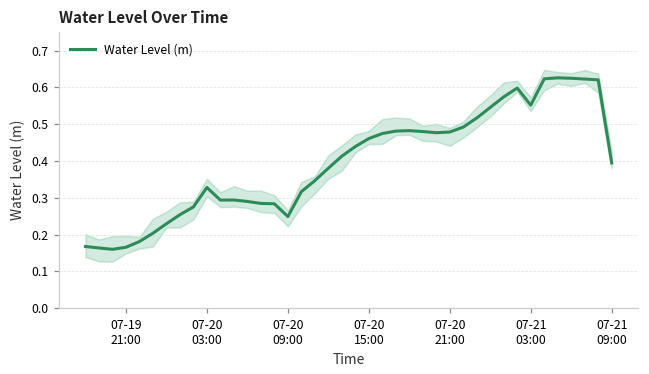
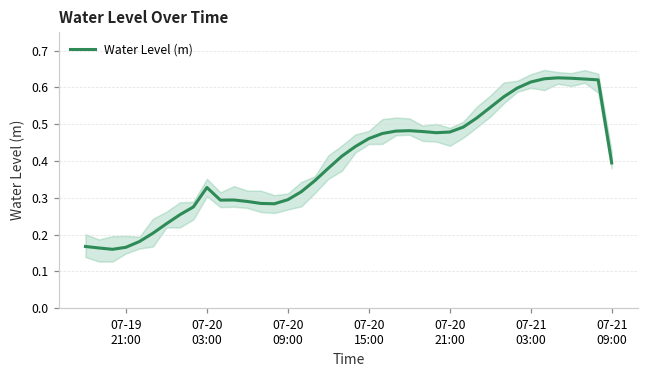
  {
    "Water Level (m)": {
      "07-19 21:00": 0.17,
      "07-20 03:00": 0.33,
-     "07-20 09:00": 0.25,
+     "07-20 09:00": 0.29,
      "07-20 15:00": 0.46,
      "07-20 21:00": 0.48,
-     "07-21 03:00": 0.55,
+     "07-21 03:00": 0.61,
      "07-21 09:00": 0.39
    }
  }
